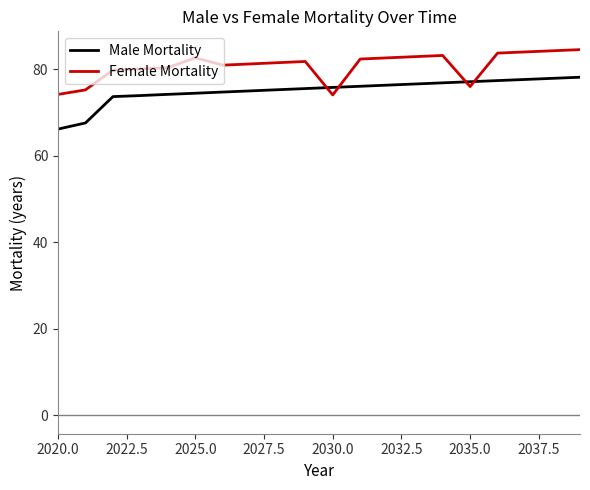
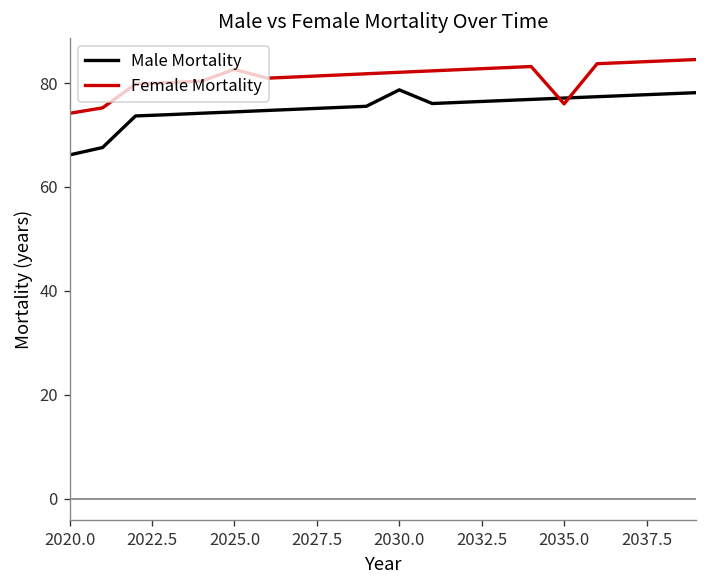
  {
    "Male Mortality": {
      "2020.0": 66,
      "2025.0": 74,
-     "2030.0": 76,
+     "2030.0": 79,
      "2035.0": 77
    },
    "Female Mortality": {
      "2020.0": 74,
-     "2030.0": 74,
+     "2030.0": 82,
      "2035.0": 76
    }
  }
